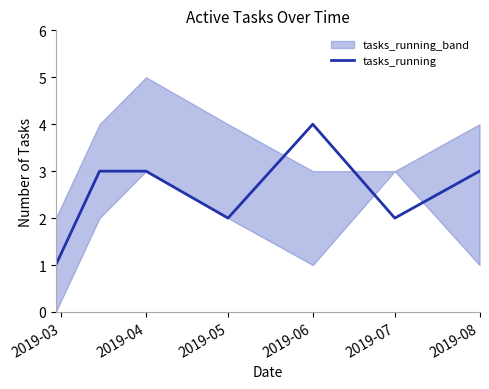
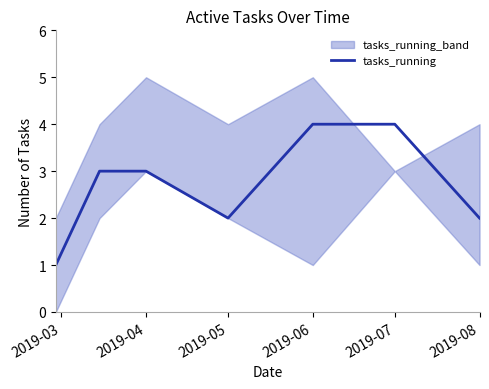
  {
    "tasks_running": {
      "2019-04": 3,
      "2019-05": 2,
      "2019-06": 4,
-     "2019-07": 2,
-     "2019-08": 3
+     "2019-07": 4,
+     "2019-08": 2
    },
    "tasks_running_band": {
-     "2019-06": 3
+     "2019-06": 5
    }
  }
